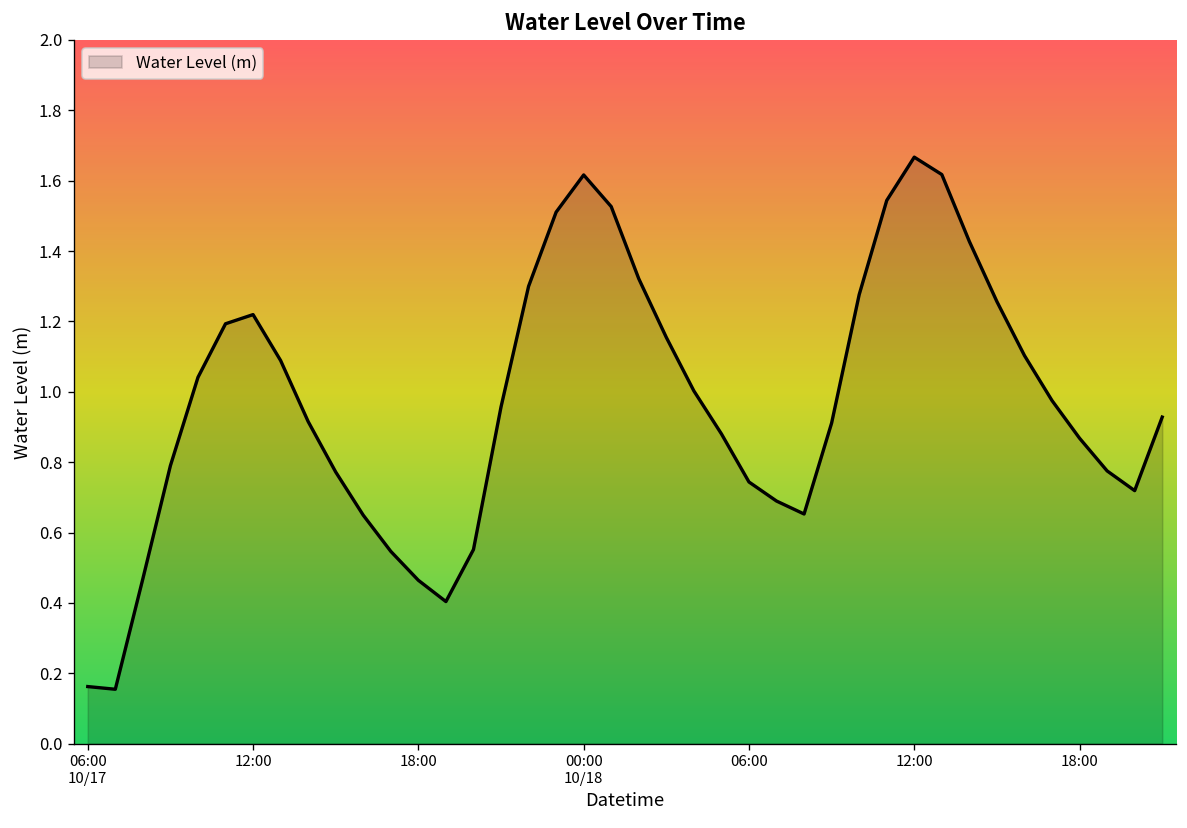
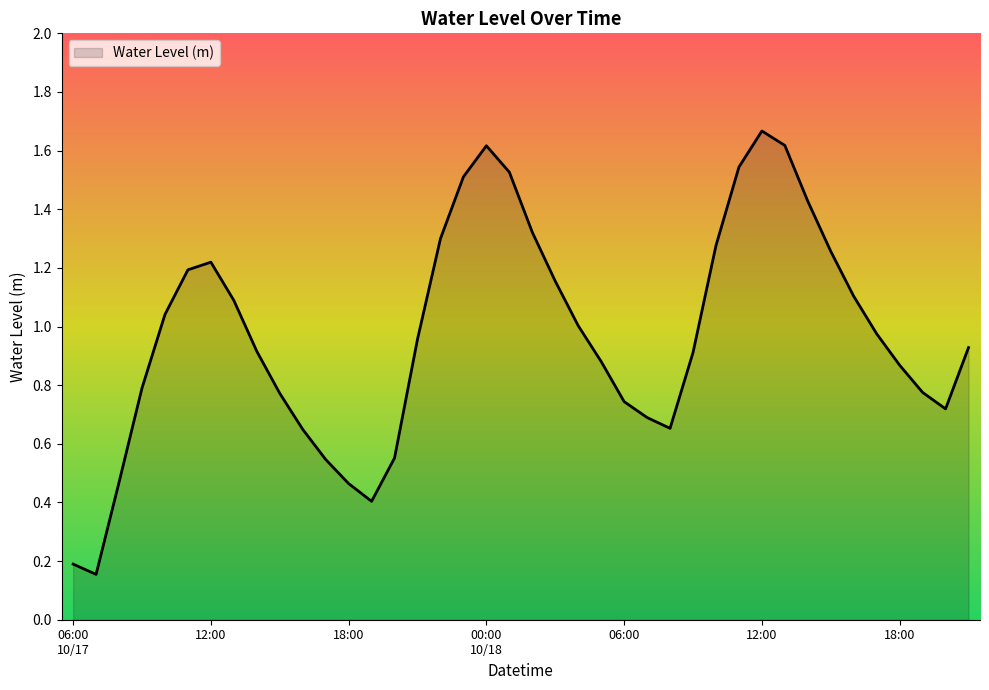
  {
-   "06:00 10/17": 0.16,
+   "06:00 10/17": 0.19,
    "00:00 10/18": 1.62,
    "06:00": 0.74
  }
